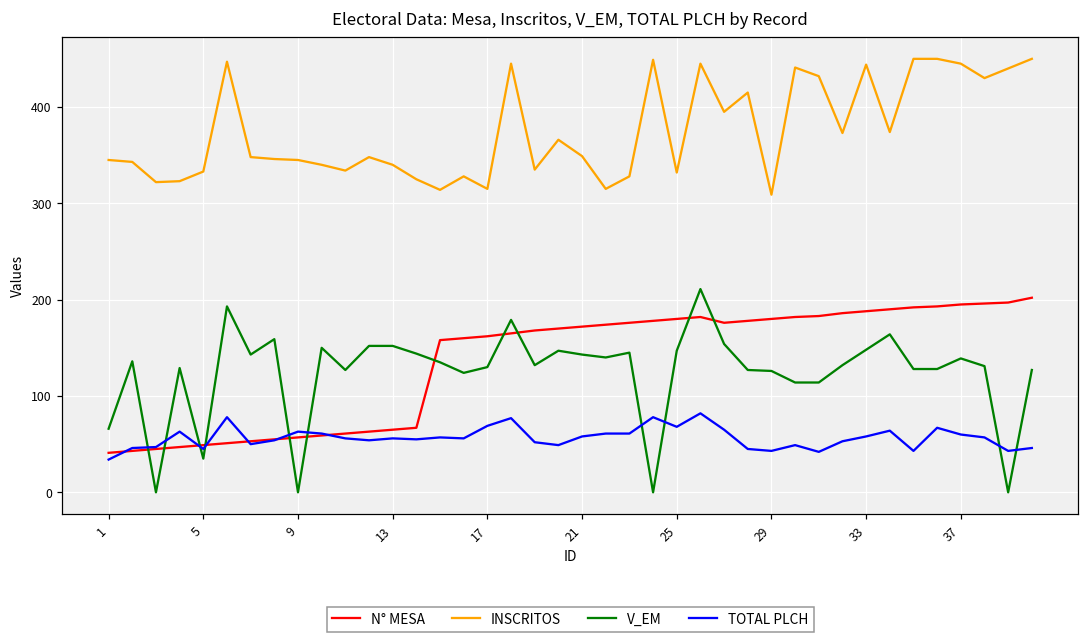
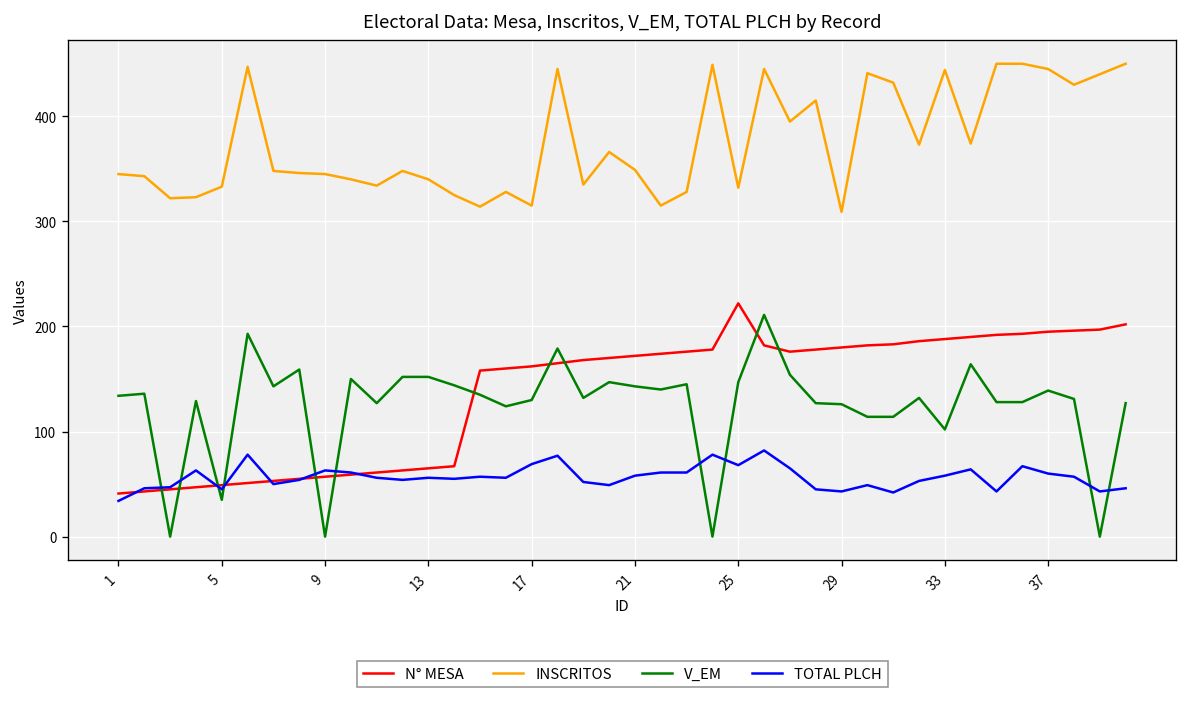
  {
    "N° MESA": {
      "1": 40,
      "5": 50,
      "9": 60,
      "13": 70,
      "17": 160,
      "21": 170,
-     "25": 180,
+     "25": 220,
      "29": 180,
      "33": 190,
      "37": 200
    },
    "INSCRITOS": {
      "1": 350,
      "5": 330,
      "9": 350,
      "13": 340,
      "17": 320,
      "21": 350,
      "25": 330,
      "29": 310,
      "33": 440,
      "37": 450
    },
    "V_EM": {
-     "1": 70,
+     "1": 130,
      "5": 40,
      "9": 0,
      "13": 150,
      "17": 130,
      "21": 140,
      "25": 150,
      "29": 130,
-     "33": 150,
+     "33": 100,
      "37": 140
    },
    "TOTAL PLCH": {
      "1": 30,
      "5": 50,
      "9": 60,
      "13": 60,
      "17": 70,
      "21": 60,
      "25": 70,
      "29": 40,
      "33": 60,
      "37": 60
    }
  }
